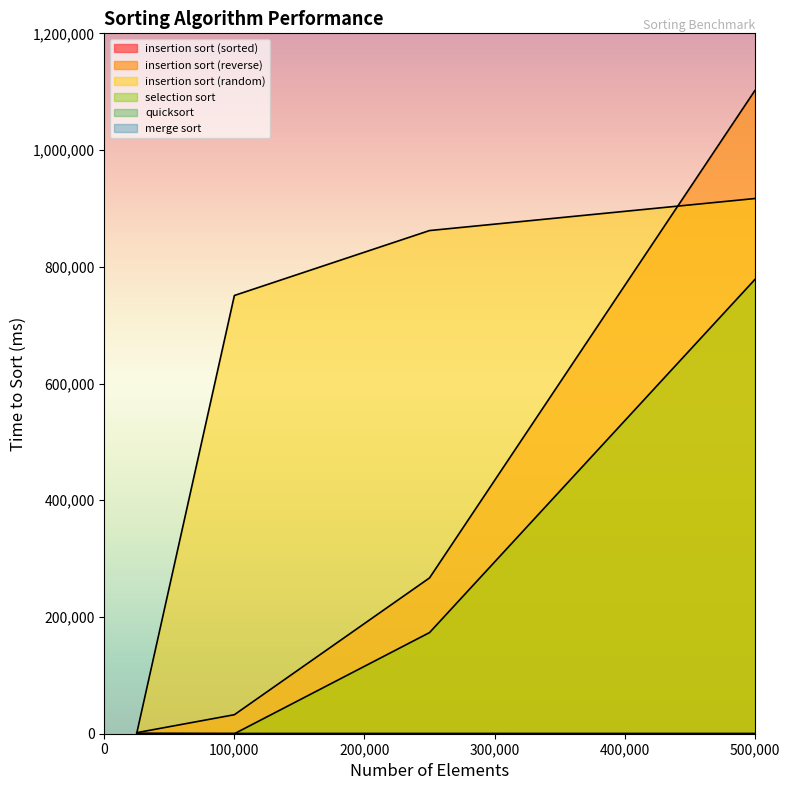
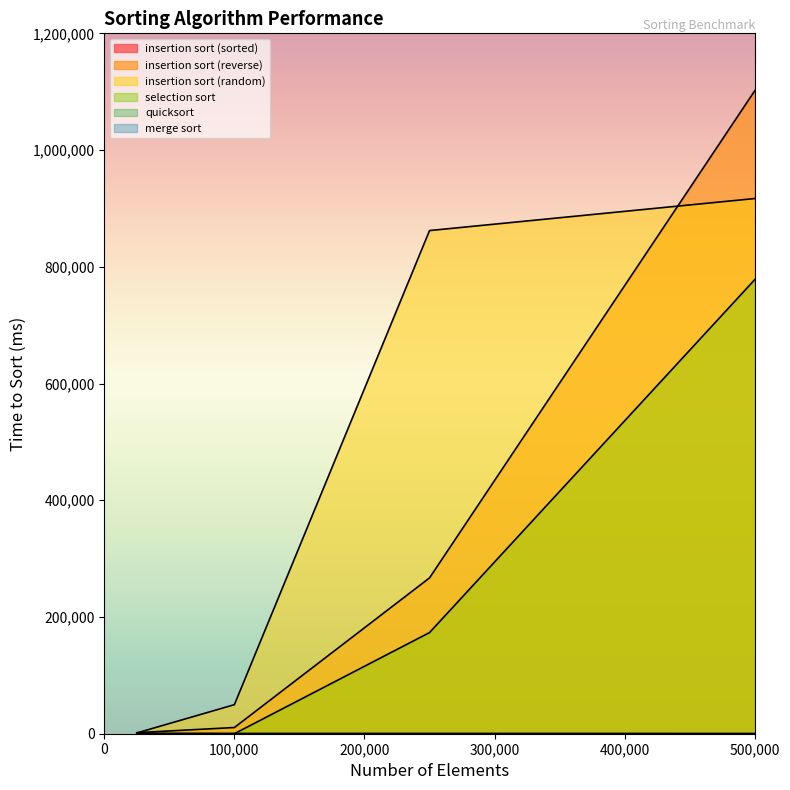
  {
    "merge sort": {
      "500,000": "0"
    },
    "insertion sort (reverse)": {
-     "100,000": "30,000",
+     "100,000": "10,000",
      "500,000": "1,100,000"
    },
    "insertion sort (random)": {
-     "100,000": "750,000",
+     "100,000": "50,000",
      "500,000": "920,000"
    },
    "selection sort": {
      "500,000": "780,000"
    }
  }
